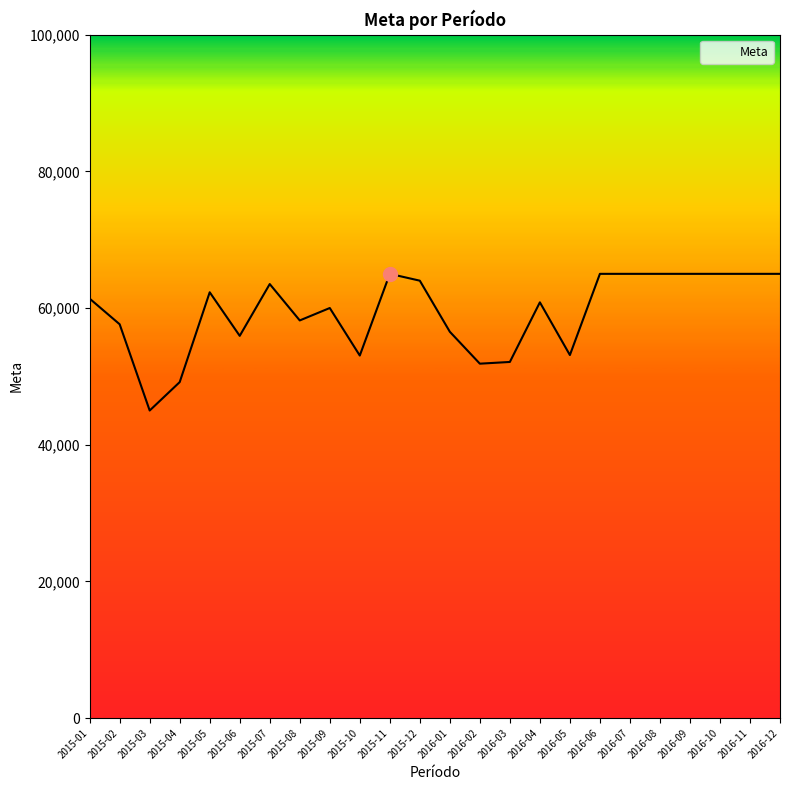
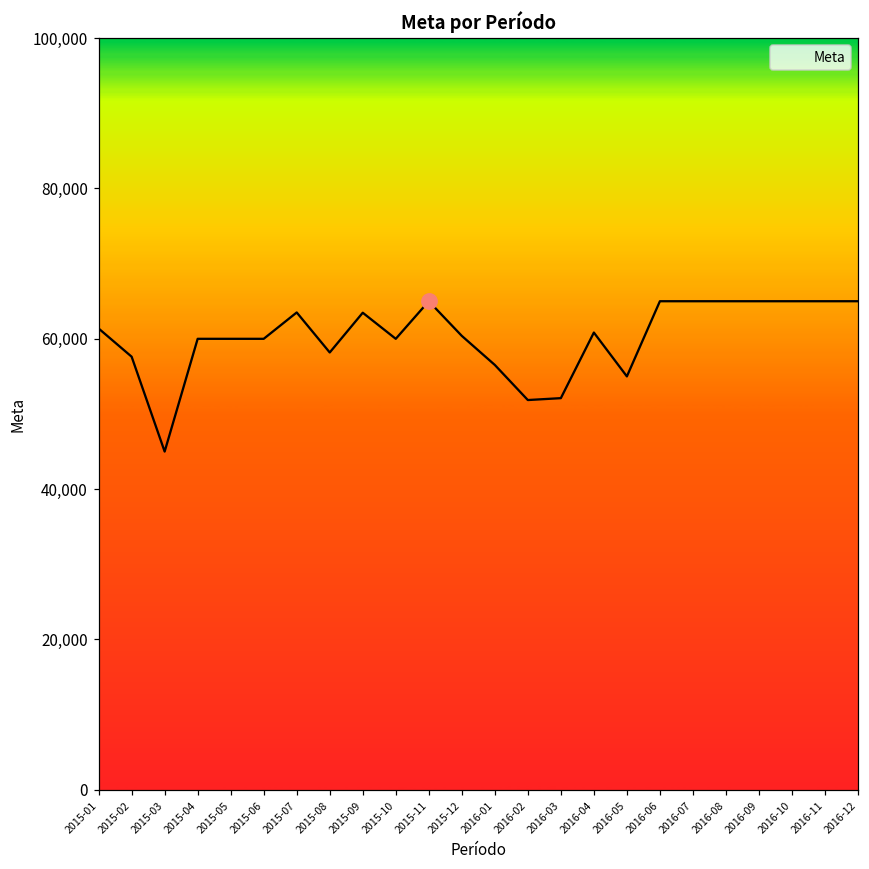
  {
    "Meta": {
      "2015-01": "61,000",
      "2015-02": "58,000",
      "2015-03": "45,000",
-     "2015-04": "49,000",
-     "2015-05": "62,000",
-     "2015-06": "56,000",
+     "2015-04": "60,000",
+     "2015-05": "60,000",
+     "2015-06": "60,000",
      "2015-07": "64,000",
      "2015-08": "58,000",
-     "2015-09": "60,000",
-     "2015-10": "53,000",
-     "2015-12": "64,000",
+     "2015-09": "63,000",
+     "2015-10": "60,000",
+     "2015-12": "60,000",
      "2016-01": "57,000",
      "2016-02": "52,000",
      "2016-03": "52,000",
      "2016-04": "61,000",
-     "2016-05": "53,000",
+     "2016-05": "55,000",
      "2016-06": "65,000",
      "2016-07": "65,000",
      "2016-08": "65,000",
      "2016-09": "65,000",
      "2016-10": "65,000",
      "2016-11": "65,000",
      "2016-12": "65,000"
    }
  }
